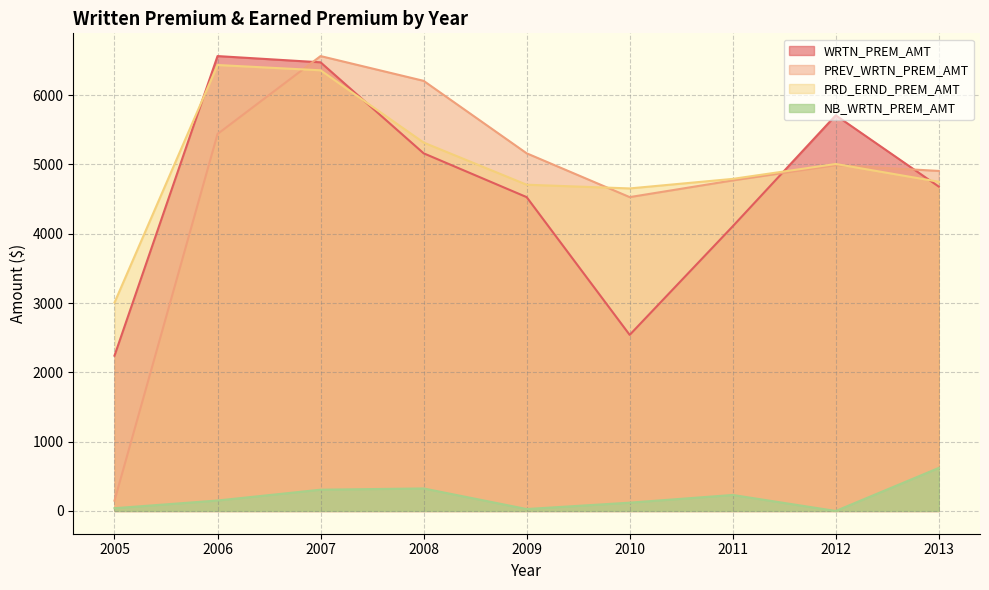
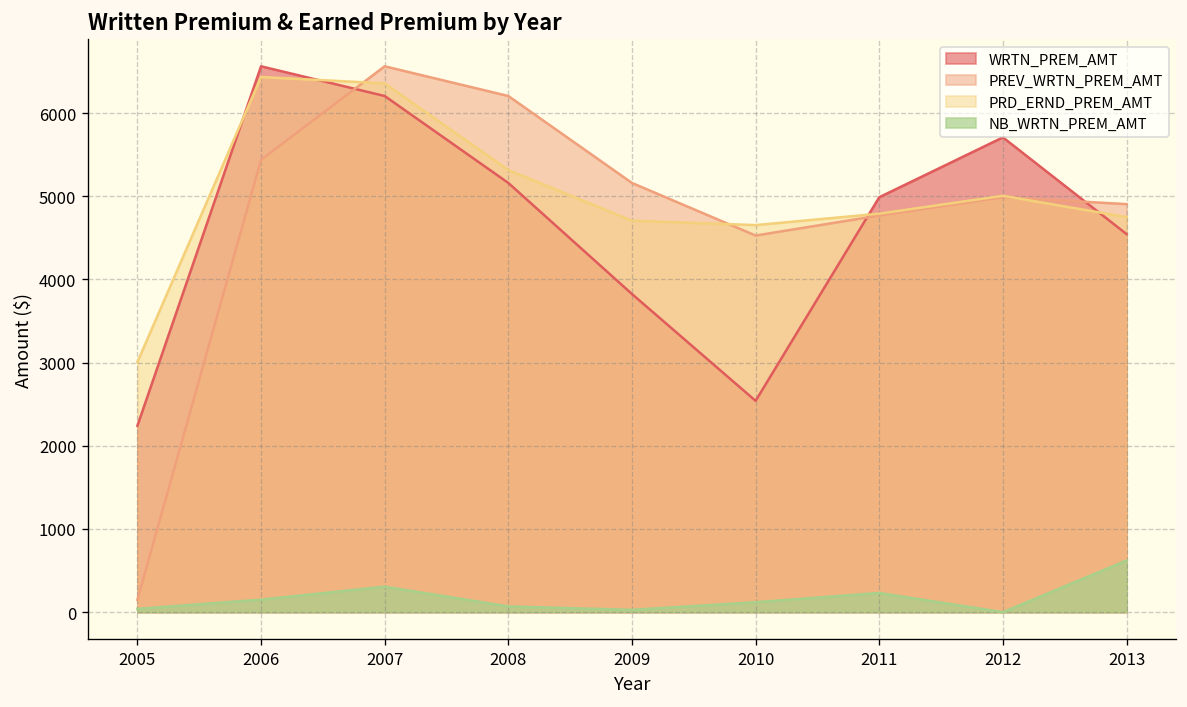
  {
    "WRTN_PREM_AMT": {
      "2005": 2200,
      "2006": 6600,
-     "2007": 6500,
+     "2007": 6200,
      "2008": 5200,
-     "2009": 4500,
+     "2009": 3800,
      "2010": 2500,
-     "2011": 4100,
-     "2013": 4700
+     "2011": 5000,
+     "2013": 4500
    },
    "NB_WRTN_PREM_AMT": {
      "2005": 0,
      "2006": 200,
      "2007": 300,
-     "2008": 300,
+     "2008": 100,
      "2009": 0,
      "2010": 100,
      "2011": 200,
      "2012": 0,
      "2013": 600
    }
  }
